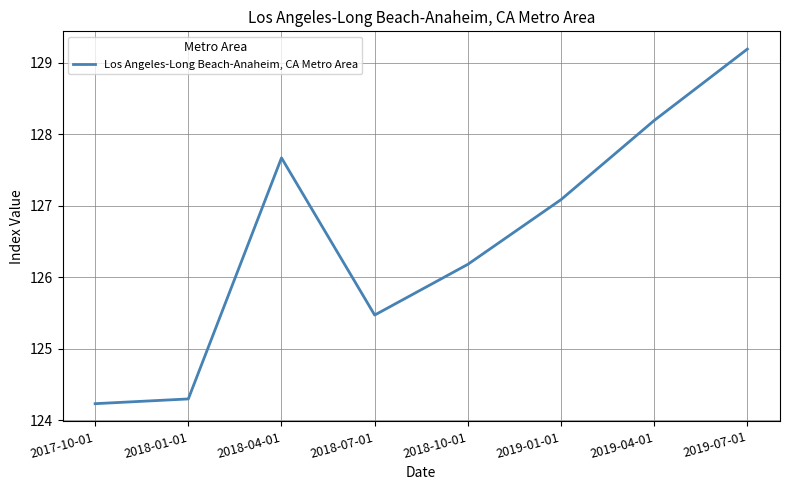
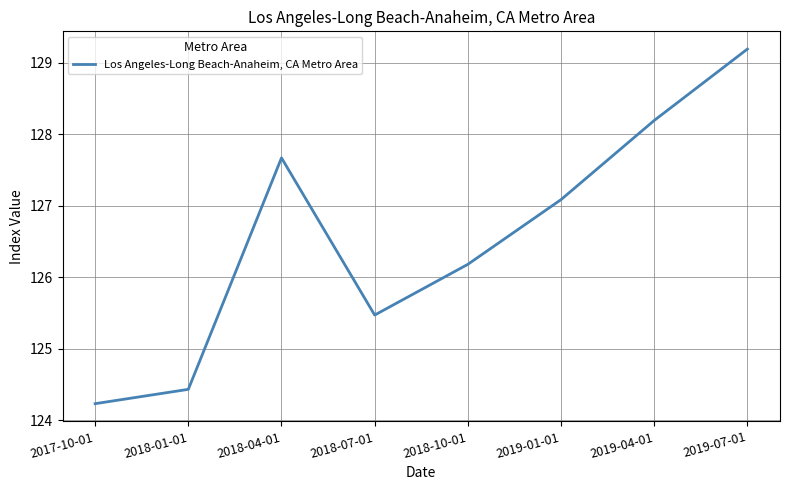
  {
    "2017-10-01": 124.2,
-   "2018-01-01": 124.3,
+   "2018-01-01": 124.4,
    "2018-04-01": 127.7,
    "2018-07-01": 125.5,
    "2018-10-01": 126.2,
    "2019-01-01": 127.1,
    "2019-04-01": 128.2,
    "2019-07-01": 129.2
  }
